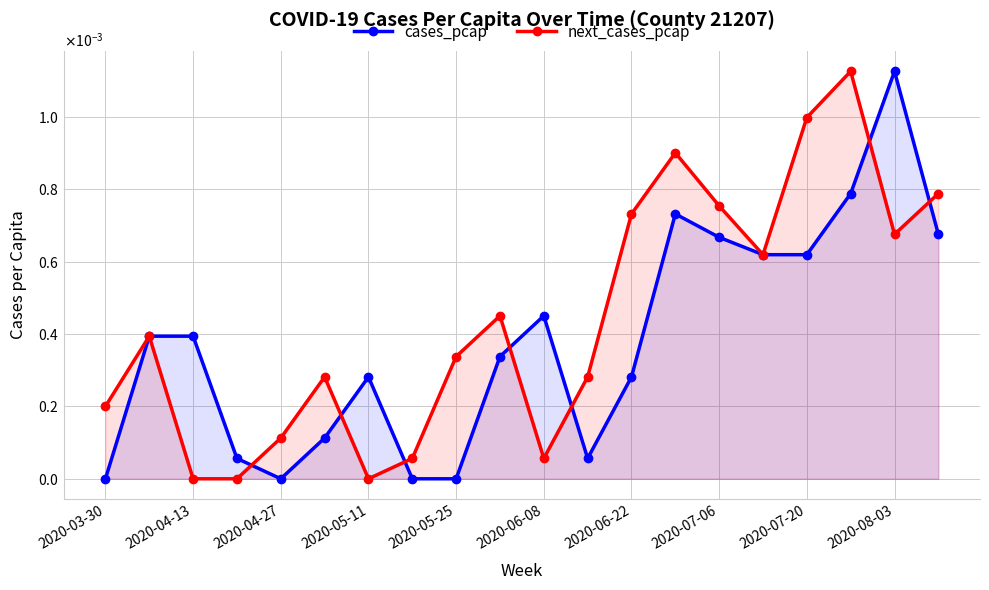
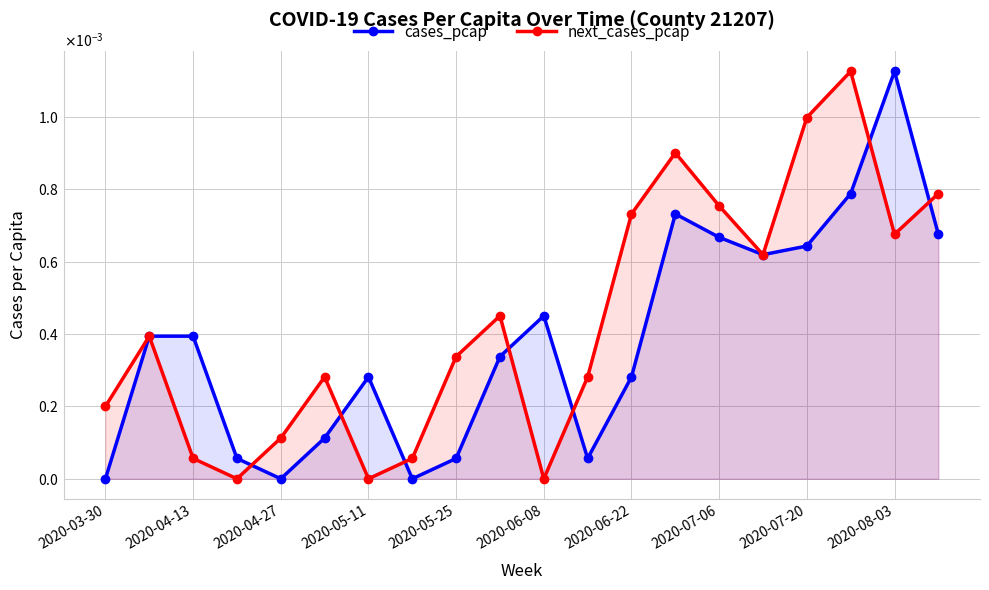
  {
    "cases_pcap": {
      "2020-03-30": 0.00000,
      "2020-04-13": 0.00039,
      "2020-04-27": 0.00000,
      "2020-05-11": 0.00028,
-     "2020-05-25": 0.0000,
+     "2020-05-25": 0.0001,
      "2020-06-08": 0.00045,
      "2020-06-22": 0.00028,
      "2020-07-06": 0.00067,
-     "2020-07-20": 0.00062,
+     "2020-07-20": 0.00064,
      "2020-08-03": 0.00113
    },
    "next_cases_pcap": {
      "2020-03-30": 0.0002,
-     "2020-04-13": 0.0000,
+     "2020-04-13": 0.0001,
      "2020-04-27": 0.00011,
      "2020-05-11": 0.0000,
      "2020-05-25": 0.00034,
-     "2020-06-08": 0.0001,
+     "2020-06-08": 0.0000,
      "2020-06-22": 0.00073,
      "2020-07-06": 0.00075,
      "2020-07-20": 0.0010,
      "2020-08-03": 0.00068
    }
  }
